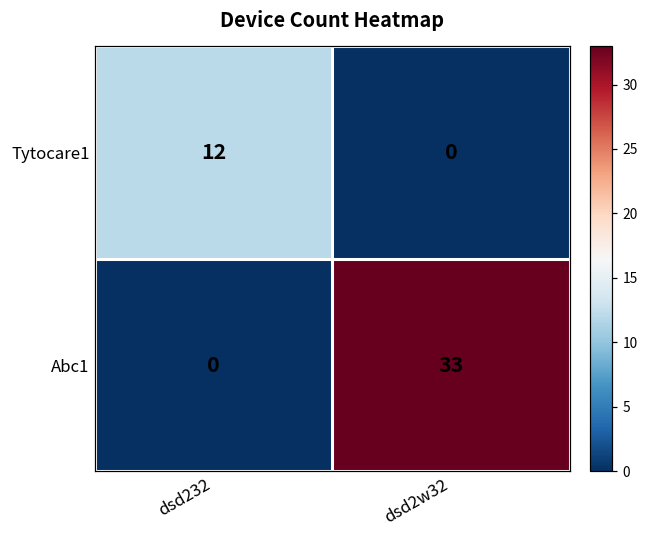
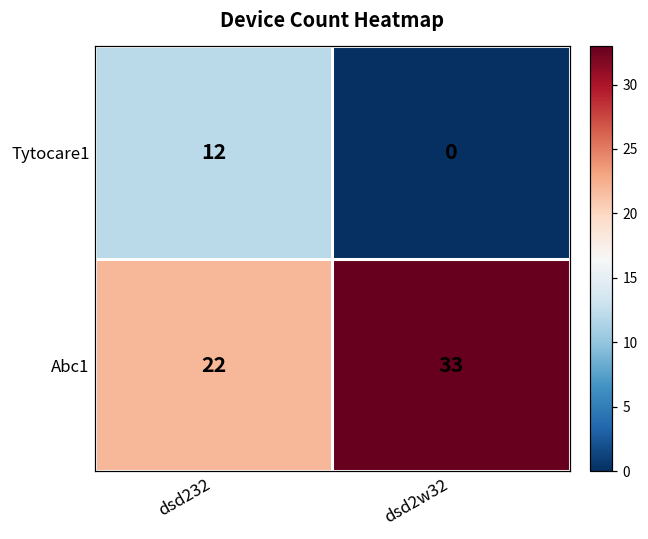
  {
    "Tytocare1": {
      "dsd232": 12,
      "dsd2w32": 0
    },
    "Abc1": {
-     "dsd232": 0,
+     "dsd232": 22,
      "dsd2w32": 33
    }
  }
